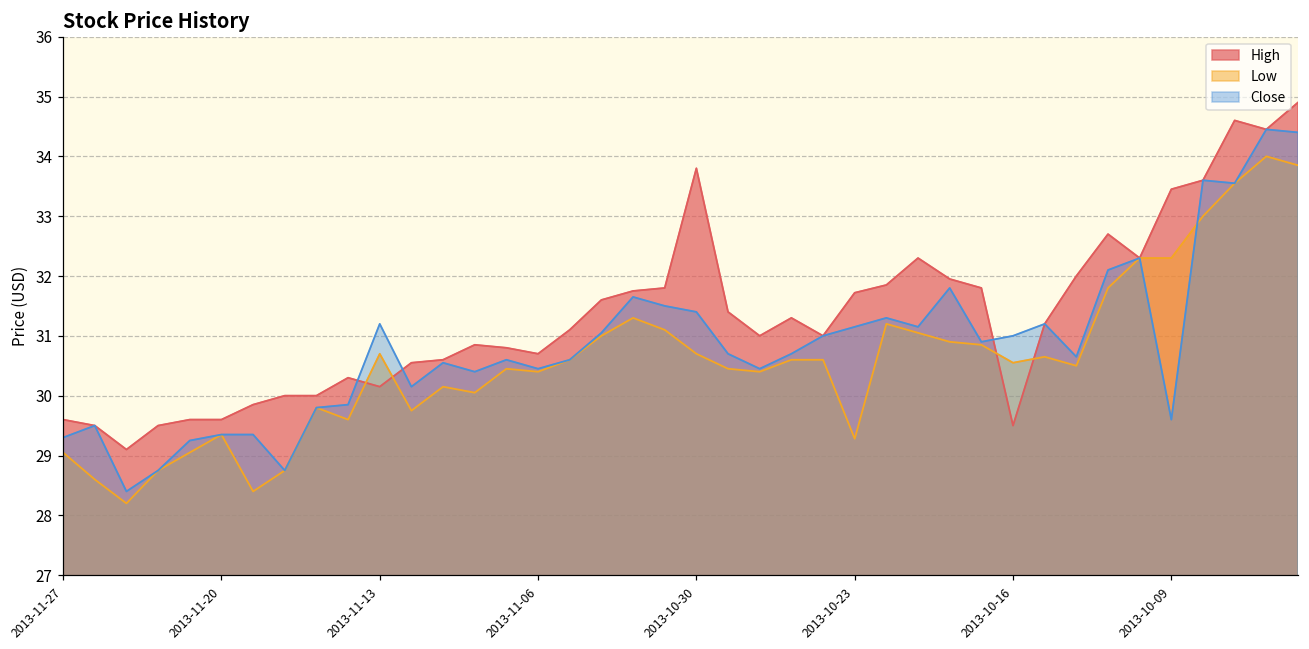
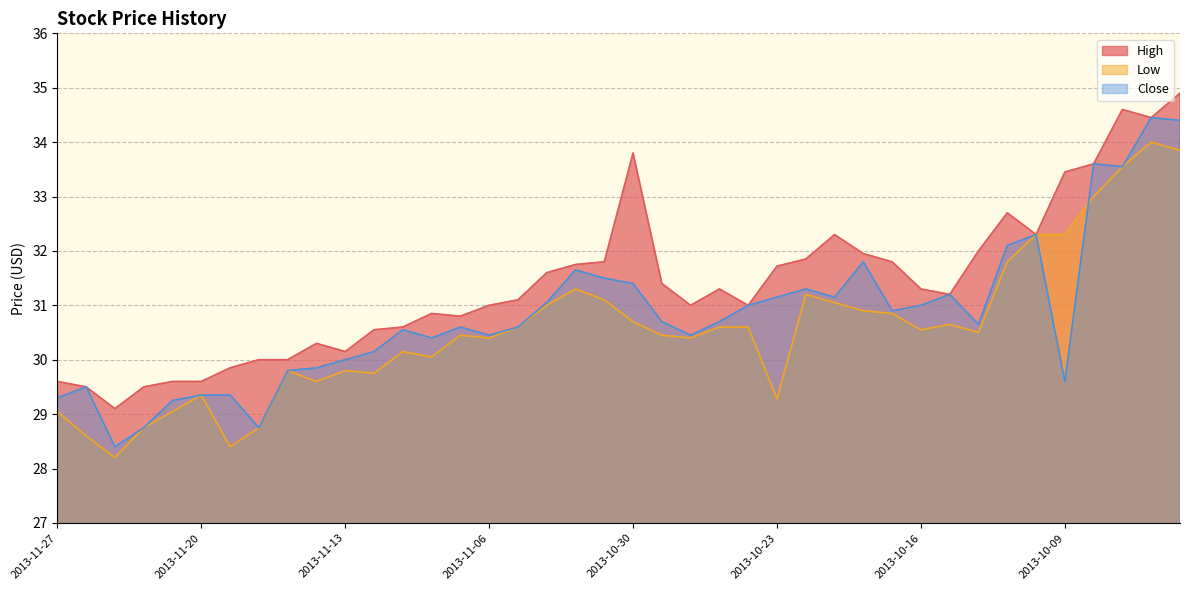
  {
    "High": {
      "2013-11-27": 29.6,
      "2013-11-20": 29.6,
      "2013-11-13": 30.2,
-     "2013-11-06": 30.7,
+     "2013-11-06": 31.0,
      "2013-10-30": 33.8,
      "2013-10-23": 31.7,
-     "2013-10-16": 29.5,
+     "2013-10-16": 31.3,
      "2013-10-09": 33.5
    },
    "Low": {
      "2013-11-27": 29.1,
-     "2013-11-13": 30.7,
+     "2013-11-13": 29.8,
      "2013-11-06": 30.4,
      "2013-10-30": 30.7,
      "2013-10-23": 29.3,
      "2013-10-16": 30.6,
      "2013-10-09": 32.3
    },
    "Close": {
      "2013-11-27": 29.3,
-     "2013-11-13": 31.2,
+     "2013-11-13": 30.0,
      "2013-11-06": 30.5,
      "2013-10-30": 31.4,
      "2013-10-23": 31.2,
      "2013-10-16": 31.0,
      "2013-10-09": 29.6
    }
  }
